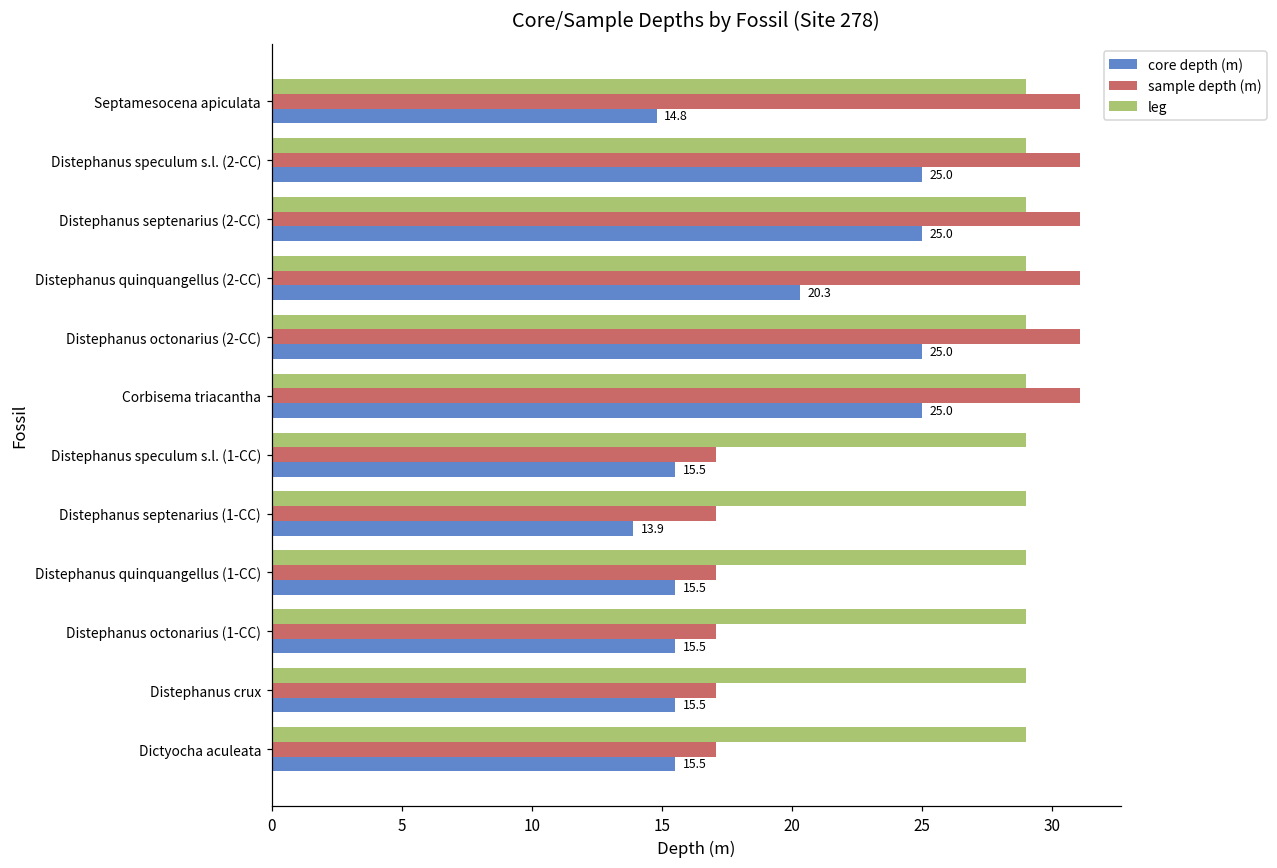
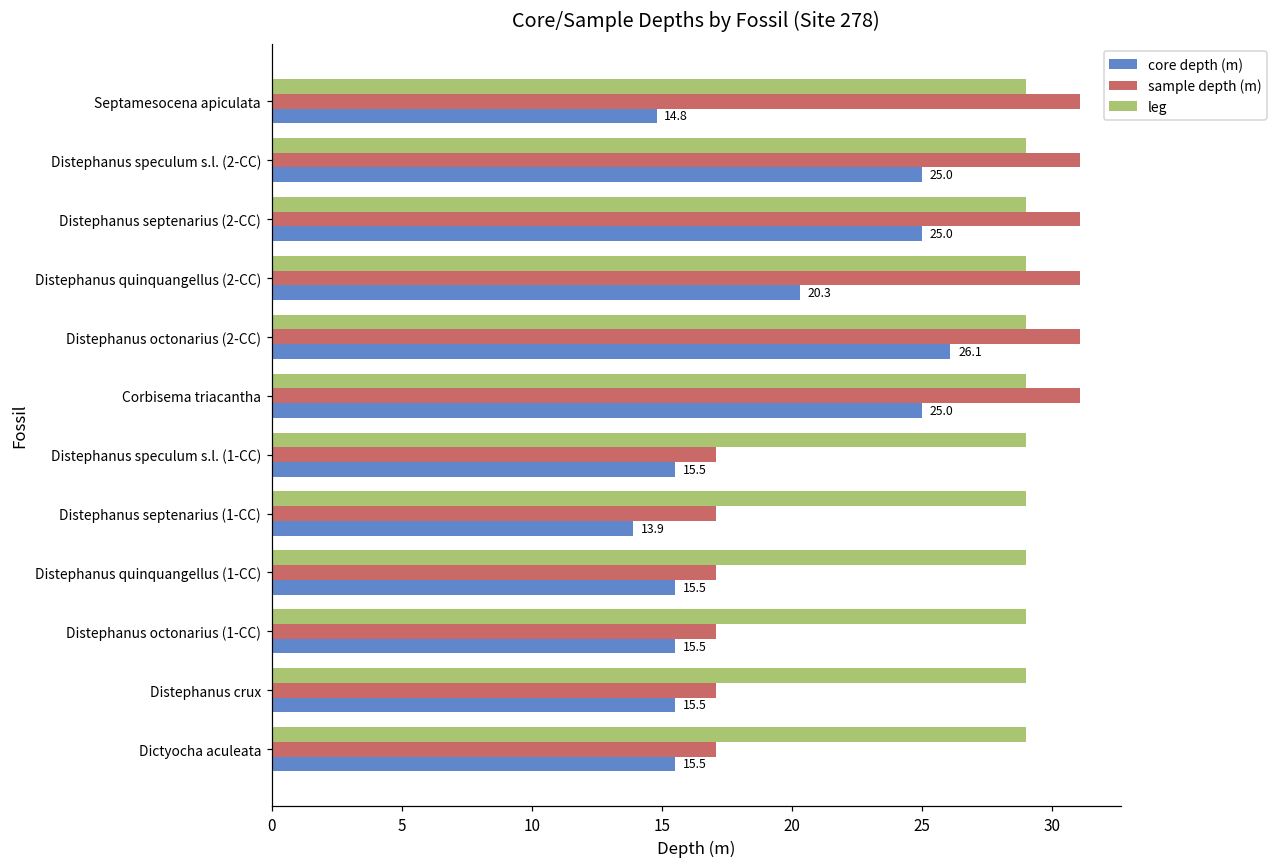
  {
    "core depth (m)": {
      "Septamesocena apiculata": 14.8,
      "Distephanus speculum s.l. (2-CC)": 25.0,
      "Distephanus septenarius (2-CC)": 25.0,
      "Distephanus quinquangellus (2-CC)": 20.3,
-     "Distephanus octonarius (2-CC)": 25.0,
+     "Distephanus octonarius (2-CC)": 26.1,
      "Corbisema triacantha": 25.0,
      "Distephanus speculum s.l. (1-CC)": 15.5,
      "Distephanus septenarius (1-CC)": 13.9,
      "Distephanus quinquangellus (1-CC)": 15.5,
      "Distephanus octonarius (1-CC)": 15.5,
      "Distephanus crux": 15.5,
      "Dictyocha aculeata": 15.5
    },
    "sample depth (m)": {
      "Septamesocena apiculata": 31.1,
      "Distephanus speculum s.l. (2-CC)": 31.1,
      "Distephanus septenarius (2-CC)": 31.1,
      "Distephanus quinquangellus (2-CC)": 31.1,
      "Distephanus octonarius (2-CC)": 31.1,
      "Corbisema triacantha": 31.1,
      "Distephanus speculum s.l. (1-CC)": 17.1,
      "Distephanus septenarius (1-CC)": 17.1,
      "Distephanus quinquangellus (1-CC)": 17.1,
      "Distephanus octonarius (1-CC)": 17.1,
      "Distephanus crux": 17.1,
      "Dictyocha aculeata": 17.1
    },
    "leg": {
      "Septamesocena apiculata": 29.0,
      "Distephanus speculum s.l. (2-CC)": 29.0,
      "Distephanus septenarius (2-CC)": 29.0,
      "Distephanus quinquangellus (2-CC)": 29.0,
      "Distephanus octonarius (2-CC)": 29.0,
      "Corbisema triacantha": 29.0,
      "Distephanus speculum s.l. (1-CC)": 29.0,
      "Distephanus septenarius (1-CC)": 29.0,
      "Distephanus quinquangellus (1-CC)": 29.0,
      "Distephanus octonarius (1-CC)": 29.0,
      "Distephanus crux": 29.0,
      "Dictyocha aculeata": 29.0
    }
  }
